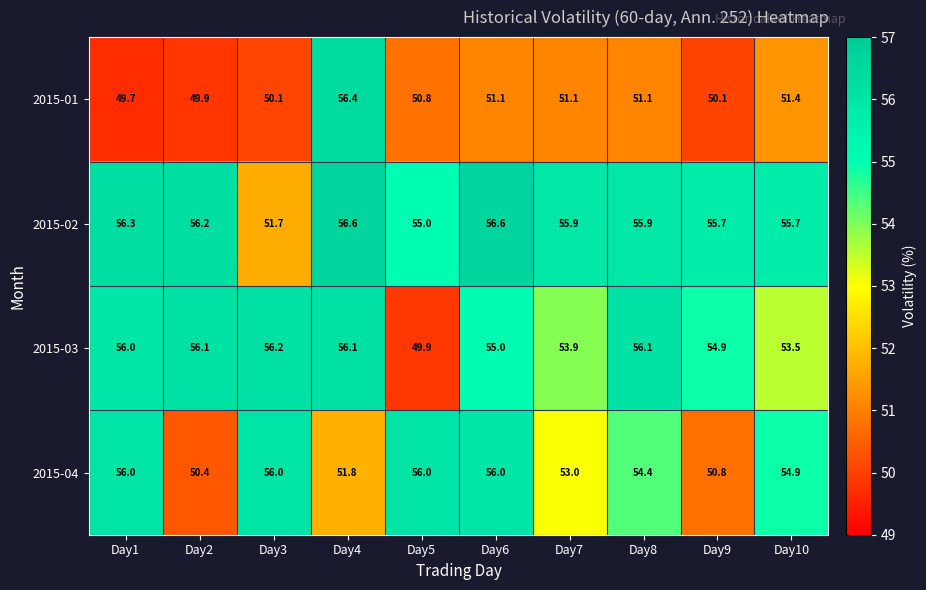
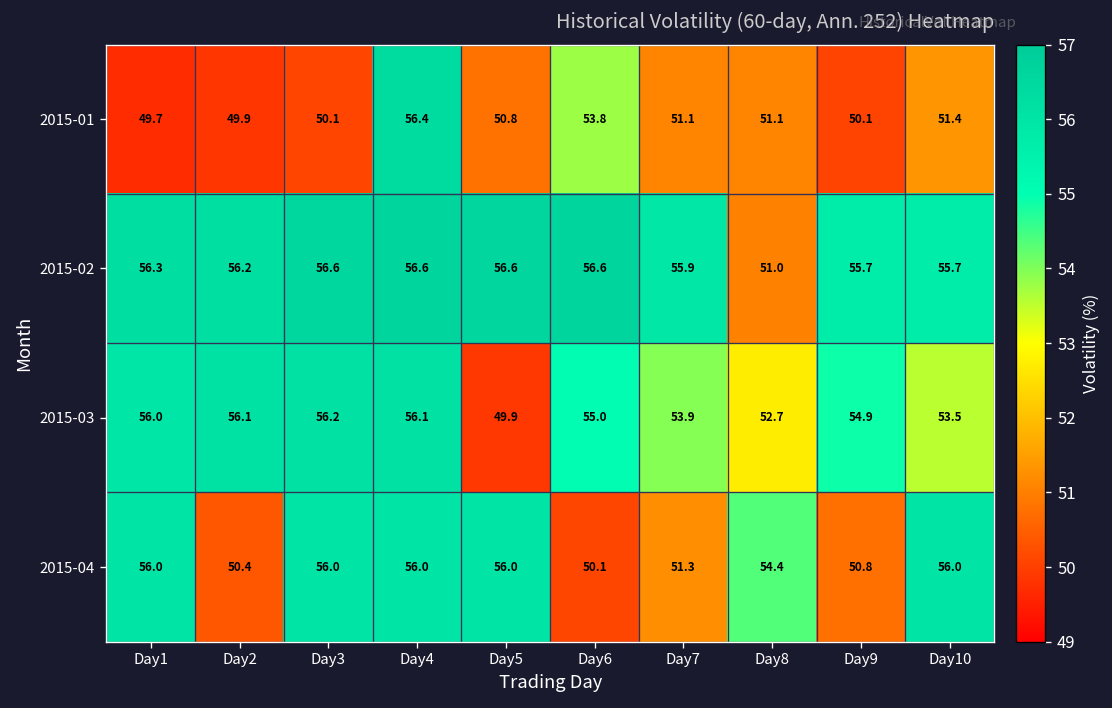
  {
    "2015-01": {
      "Day1": 49.7,
      "Day2": 49.9,
      "Day3": 50.1,
      "Day4": 56.4,
      "Day5": 50.8,
-     "Day6": 51.1,
+     "Day6": 53.8,
      "Day7": 51.1,
      "Day8": 51.1,
      "Day9": 50.1,
      "Day10": 51.4
    },
    "2015-02": {
      "Day1": 56.3,
      "Day2": 56.2,
-     "Day3": 51.7,
+     "Day3": 56.6,
      "Day4": 56.6,
-     "Day5": 55.0,
+     "Day5": 56.6,
      "Day6": 56.6,
      "Day7": 55.9,
-     "Day8": 55.9,
+     "Day8": 51.0,
      "Day9": 55.7,
      "Day10": 55.7
    },
    "2015-03": {
      "Day1": 56.0,
      "Day2": 56.1,
      "Day3": 56.2,
      "Day4": 56.1,
      "Day5": 49.9,
      "Day6": 55.0,
      "Day7": 53.9,
-     "Day8": 56.1,
+     "Day8": 52.7,
      "Day9": 54.9,
      "Day10": 53.5
    },
    "2015-04": {
      "Day1": 56.0,
      "Day2": 50.4,
      "Day3": 56.0,
-     "Day4": 51.8,
+     "Day4": 56.0,
      "Day5": 56.0,
-     "Day6": 56.0,
-     "Day7": 53.0,
+     "Day6": 50.1,
+     "Day7": 51.3,
      "Day8": 54.4,
      "Day9": 50.8,
-     "Day10": 54.9
+     "Day10": 56.0
    }
  }
